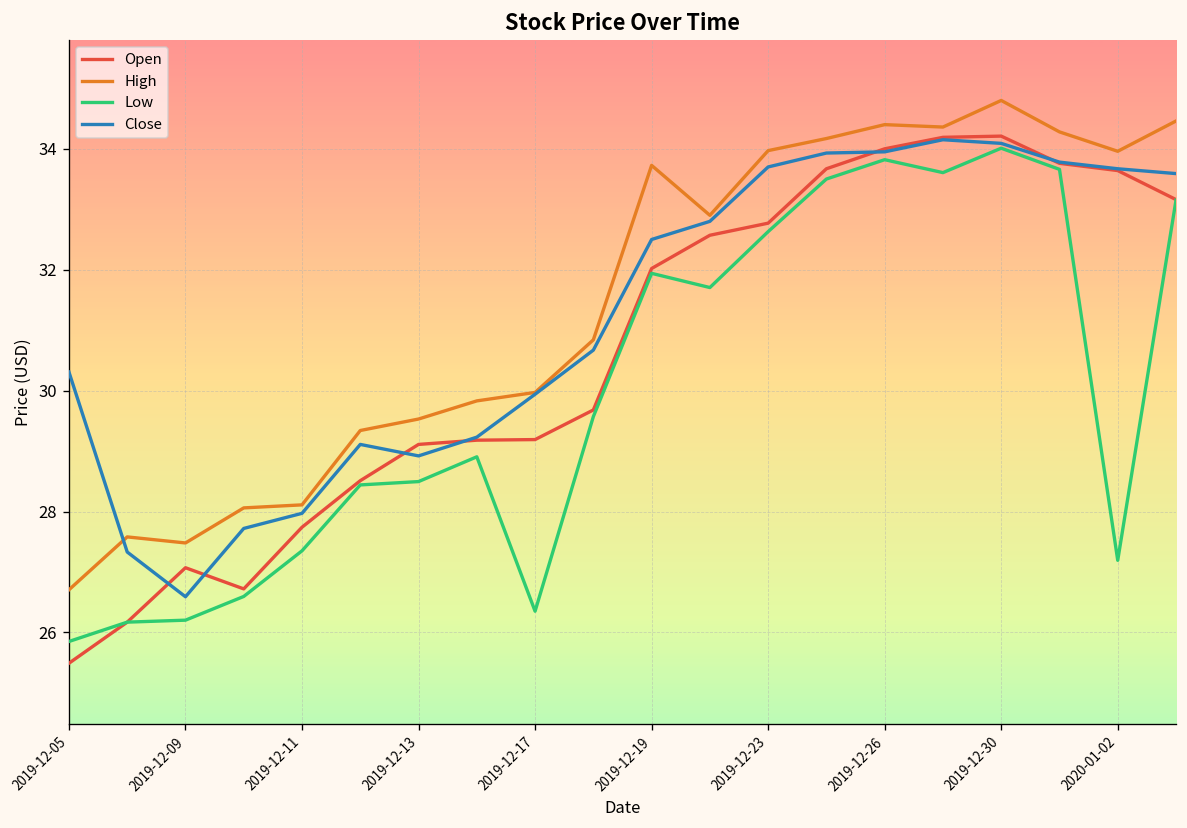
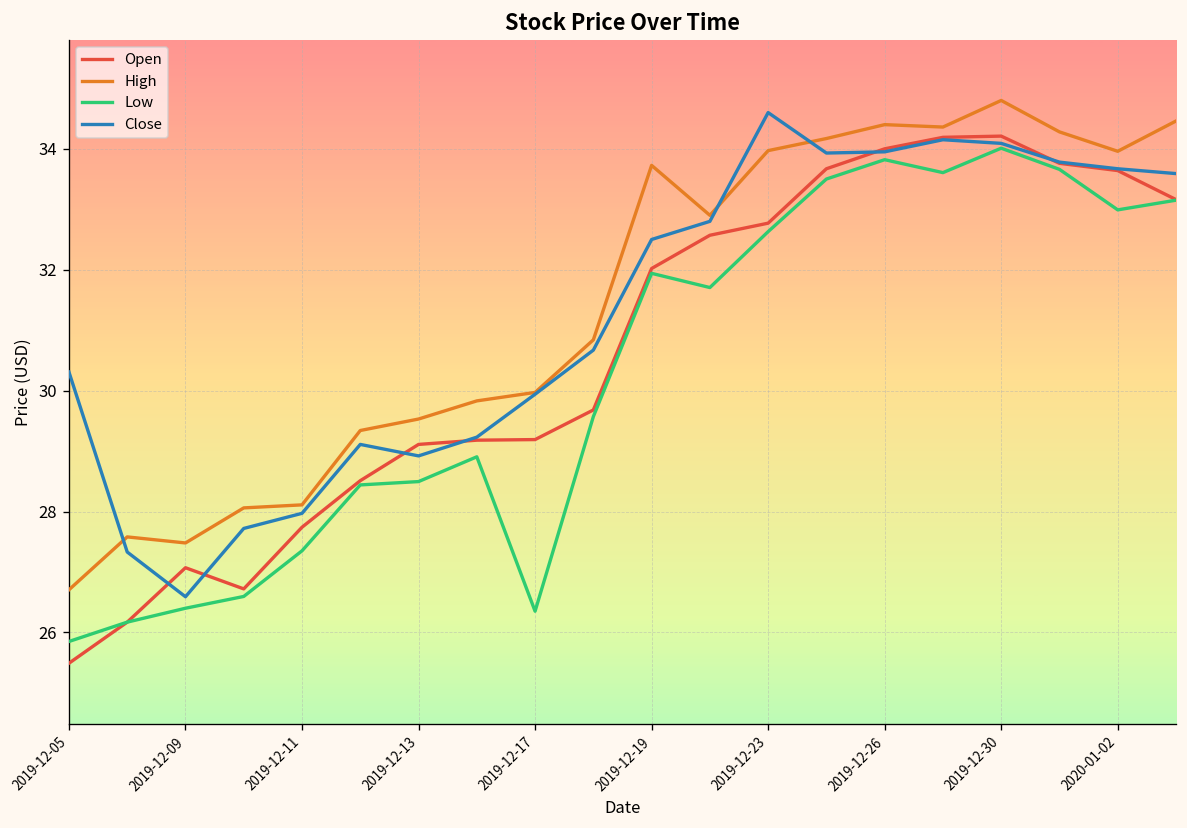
  {
    "Low": {
      "2019-12-05": 25.9,
-     "2019-12-09": 26.2,
+     "2019-12-09": 26.4,
      "2019-12-11": 27.4,
      "2019-12-13": 28.5,
      "2019-12-17": 26.4,
      "2019-12-19": 31.9,
      "2019-12-23": 32.6,
      "2019-12-26": 33.8,
      "2019-12-30": 34.0,
-     "2020-01-02": 27.2
+     "2020-01-02": 33.0
    },
    "Close": {
      "2019-12-05": 30.3,
      "2019-12-09": 26.6,
      "2019-12-11": 28.0,
      "2019-12-13": 28.9,
      "2019-12-19": 32.5,
-     "2019-12-23": 33.7,
+     "2019-12-23": 34.6,
      "2019-12-30": 34.1
    }
  }
